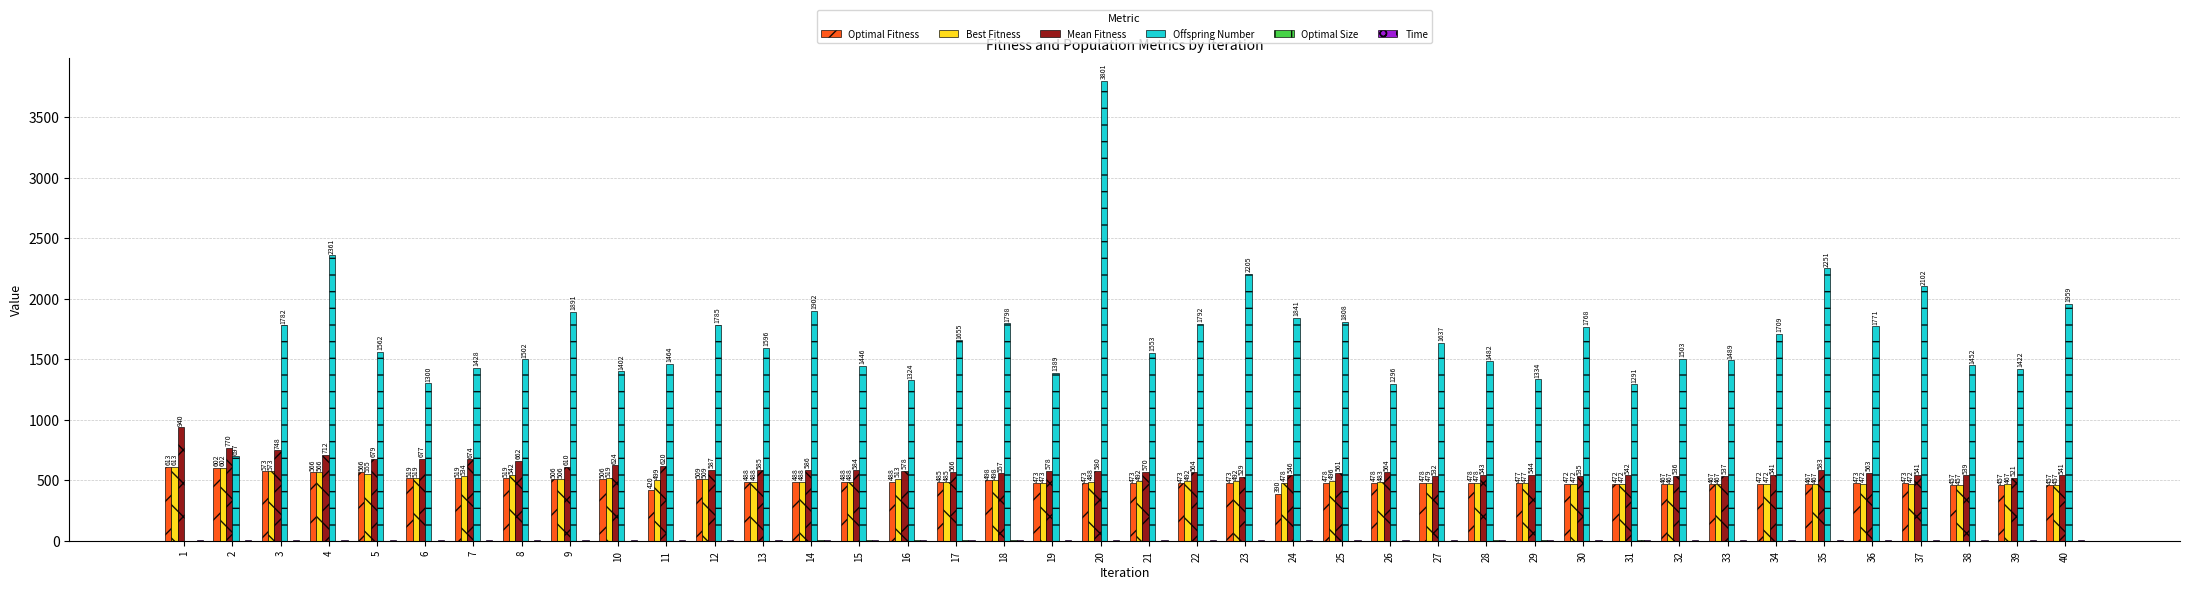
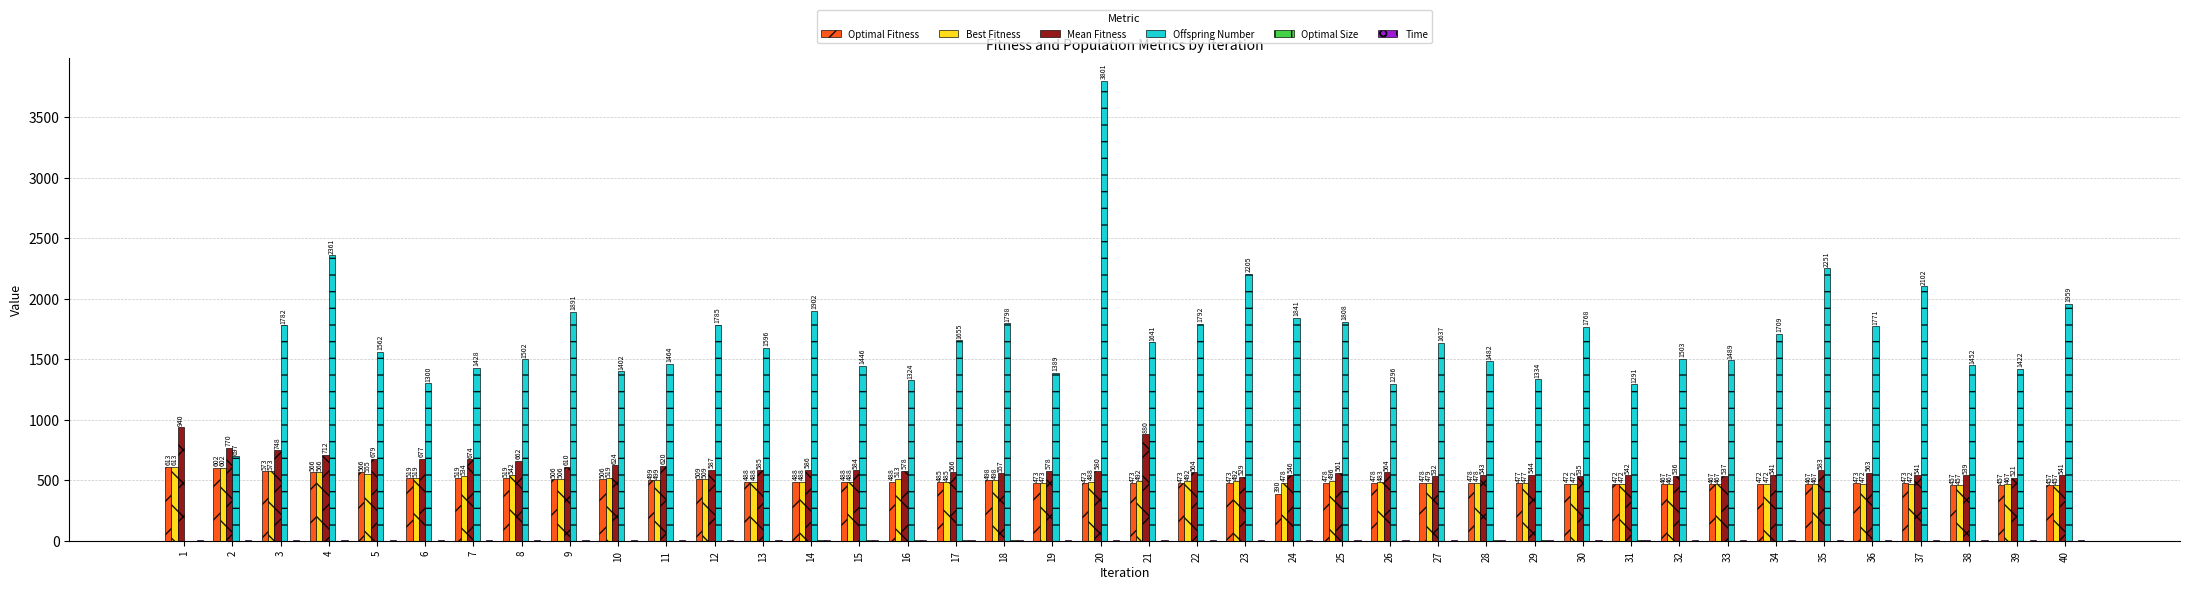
  {
    "Optimal Fitness": {
-     "11": 420,
+     "11": 499,
      "24": 390
    },
    "Best Fitness": {
      "24": 478
    },
    "Mean Fitness": {
      "1": 940,
      "2": 770,
      "3": 748,
      "4": 712,
      "5": 679,
      "6": 677,
      "7": 674,
      "8": 662,
      "9": 610,
      "10": 624,
      "11": 620,
      "12": 587,
      "13": 585,
      "14": 586,
      "15": 584,
      "16": 578,
      "17": 566,
      "18": 557,
      "19": 578,
      "20": 580,
-     "21": 570,
+     "21": 880,
      "22": 564,
      "23": 529,
      "24": 546,
      "25": 561,
      "26": 564,
      "27": 532,
      "28": 543,
      "29": 544,
      "30": 535,
      "31": 542,
      "32": 536,
      "33": 537,
      "34": 541,
      "35": 583,
      "36": 563,
      "37": 541,
      "38": 539,
      "39": 521,
      "40": 541
    },
    "Offspring Number": {
      "2": 697,
      "3": 1782,
      "4": 2361,
      "5": 1562,
      "6": 1300,
      "7": 1428,
      "8": 1502,
      "9": 1891,
      "10": 1402,
      "11": 1464,
      "12": 1785,
      "13": 1596,
      "14": 1902,
      "15": 1446,
      "16": 1324,
      "17": 1655,
      "18": 1798,
      "19": 1389,
      "20": 3801,
-     "21": 1553,
+     "21": 1641,
      "22": 1792,
      "23": 2205,
      "24": 1841,
      "25": 1808,
      "26": 1296,
      "27": 1637,
      "28": 1482,
      "29": 1334,
      "30": 1768,
      "31": 1291,
      "32": 1503,
      "33": 1489,
      "34": 1709,
      "35": 2251,
      "36": 1771,
      "37": 2102,
      "38": 1452,
      "39": 1422,
      "40": 1959
    }
  }
